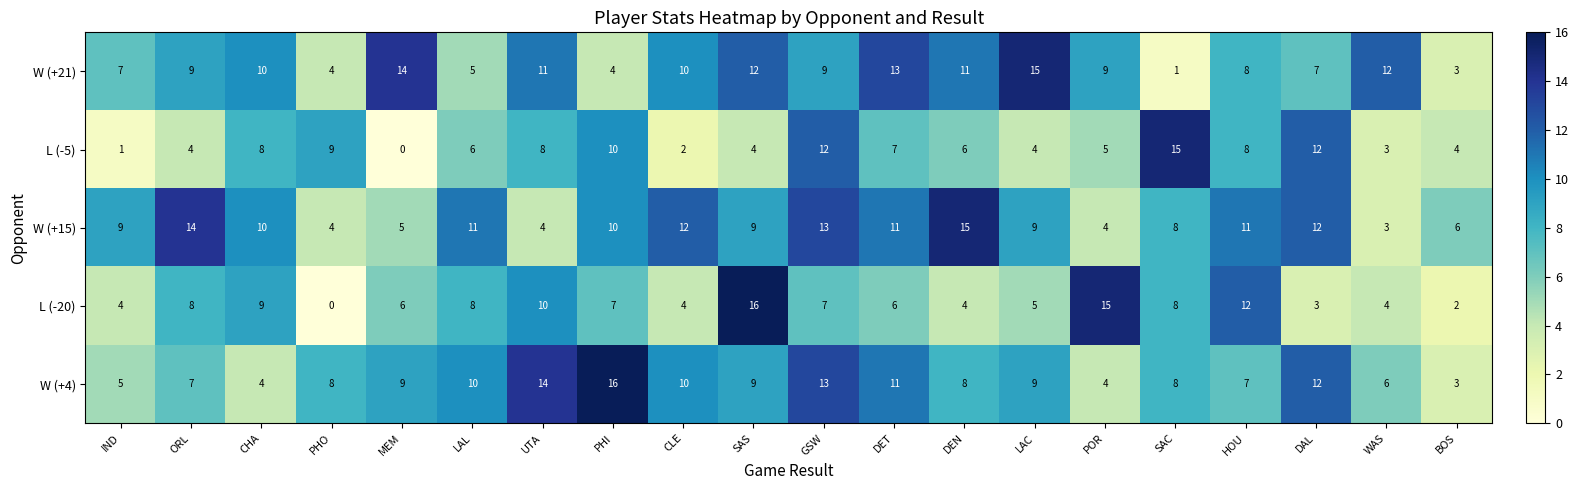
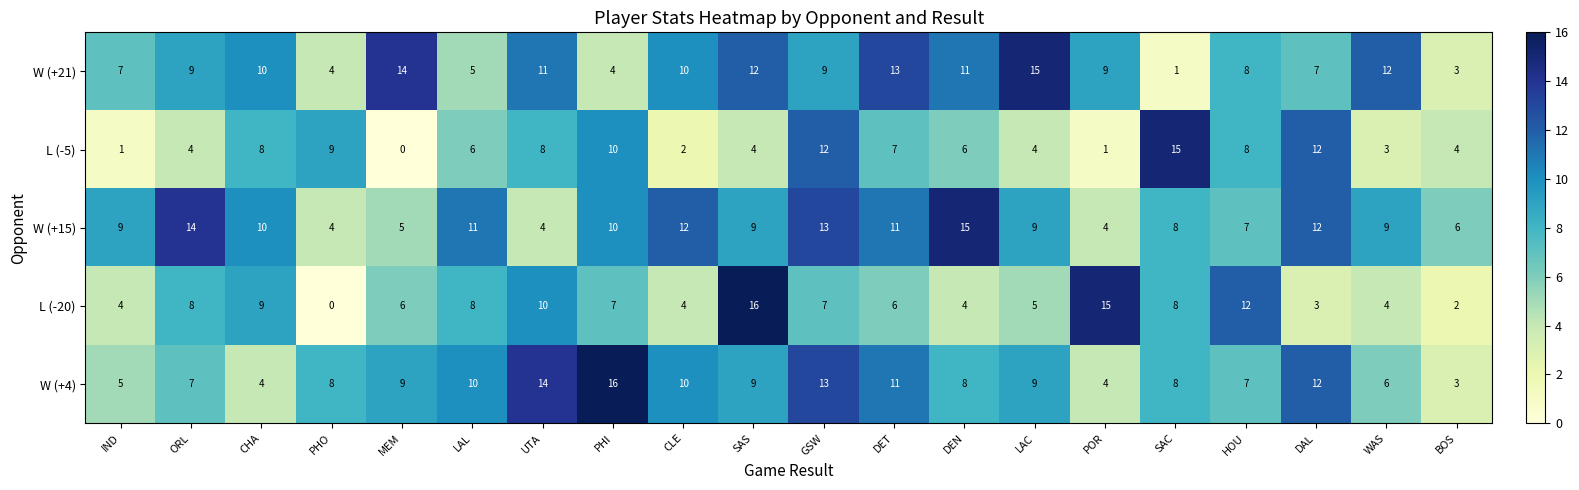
  {
    "W (+21)": {
      "IND": 7,
      "ORL": 9,
      "CHA": 10,
      "PHO": 4,
      "MEM": 14,
      "LAL": 5,
      "UTA": 11,
      "PHI": 4,
      "CLE": 10,
      "SAS": 12,
      "GSW": 9,
      "DET": 13,
      "DEN": 11,
      "LAC": 15,
      "POR": 9,
      "SAC": 1,
      "HOU": 8,
      "DAL": 7,
      "WAS": 12,
      "BOS": 3
    },
    "L (-5)": {
      "IND": 1,
      "ORL": 4,
      "CHA": 8,
      "PHO": 9,
      "MEM": 0,
      "LAL": 6,
      "UTA": 8,
      "PHI": 10,
      "CLE": 2,
      "SAS": 4,
      "GSW": 12,
      "DET": 7,
      "DEN": 6,
      "LAC": 4,
-     "POR": 5,
+     "POR": 1,
      "SAC": 15,
      "HOU": 8,
      "DAL": 12,
      "WAS": 3,
      "BOS": 4
    },
    "W (+15)": {
      "IND": 9,
      "ORL": 14,
      "CHA": 10,
      "PHO": 4,
      "MEM": 5,
      "LAL": 11,
      "UTA": 4,
      "PHI": 10,
      "CLE": 12,
      "SAS": 9,
      "GSW": 13,
      "DET": 11,
      "DEN": 15,
      "LAC": 9,
      "POR": 4,
      "SAC": 8,
-     "HOU": 11,
+     "HOU": 7,
      "DAL": 12,
-     "WAS": 3,
+     "WAS": 9,
      "BOS": 6
    },
    "L (-20)": {
      "IND": 4,
      "ORL": 8,
      "CHA": 9,
      "PHO": 0,
      "MEM": 6,
      "LAL": 8,
      "UTA": 10,
      "PHI": 7,
      "CLE": 4,
      "SAS": 16,
      "GSW": 7,
      "DET": 6,
      "DEN": 4,
      "LAC": 5,
      "POR": 15,
      "SAC": 8,
      "HOU": 12,
      "DAL": 3,
      "WAS": 4,
      "BOS": 2
    },
    "W (+4)": {
      "IND": 5,
      "ORL": 7,
      "CHA": 4,
      "PHO": 8,
      "MEM": 9,
      "LAL": 10,
      "UTA": 14,
      "PHI": 16,
      "CLE": 10,
      "SAS": 9,
      "GSW": 13,
      "DET": 11,
      "DEN": 8,
      "LAC": 9,
      "POR": 4,
      "SAC": 8,
      "HOU": 7,
      "DAL": 12,
      "WAS": 6,
      "BOS": 3
    }
  }
